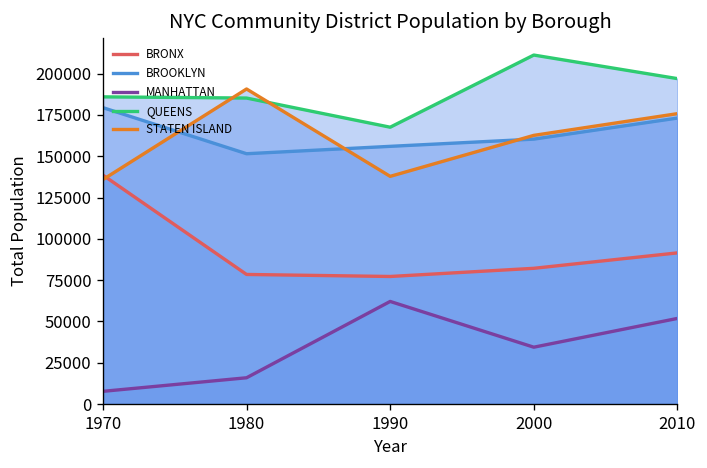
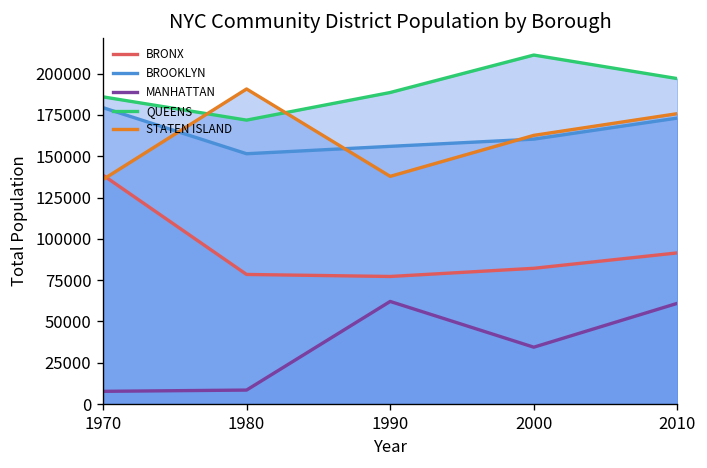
  {
    "BRONX": {
      "1970": 139000,
      "1980": 78000,
      "1990": 77000,
      "2000": 82000,
      "2010": 91000
    },
    "BROOKLYN": {
      "1970": 179000,
      "1980": 152000,
      "1990": 156000,
      "2000": 160000,
      "2010": 173000
    },
    "MANHATTAN": {
      "1970": 8000,
-     "1980": 16000,
+     "1980": 8000,
      "1990": 62000,
      "2000": 34000,
-     "2010": 52000
+     "2010": 61000
    },
    "QUEENS": {
      "1970": 186000,
-     "1980": 185000,
-     "1990": 168000,
+     "1980": 172000,
+     "1990": 189000,
      "2000": 211000,
      "2010": 197000
    },
    "STATEN ISLAND": {
      "1970": 136000,
      "1980": 191000,
      "1990": 138000,
      "2000": 163000,
      "2010": 176000
    }
  }
